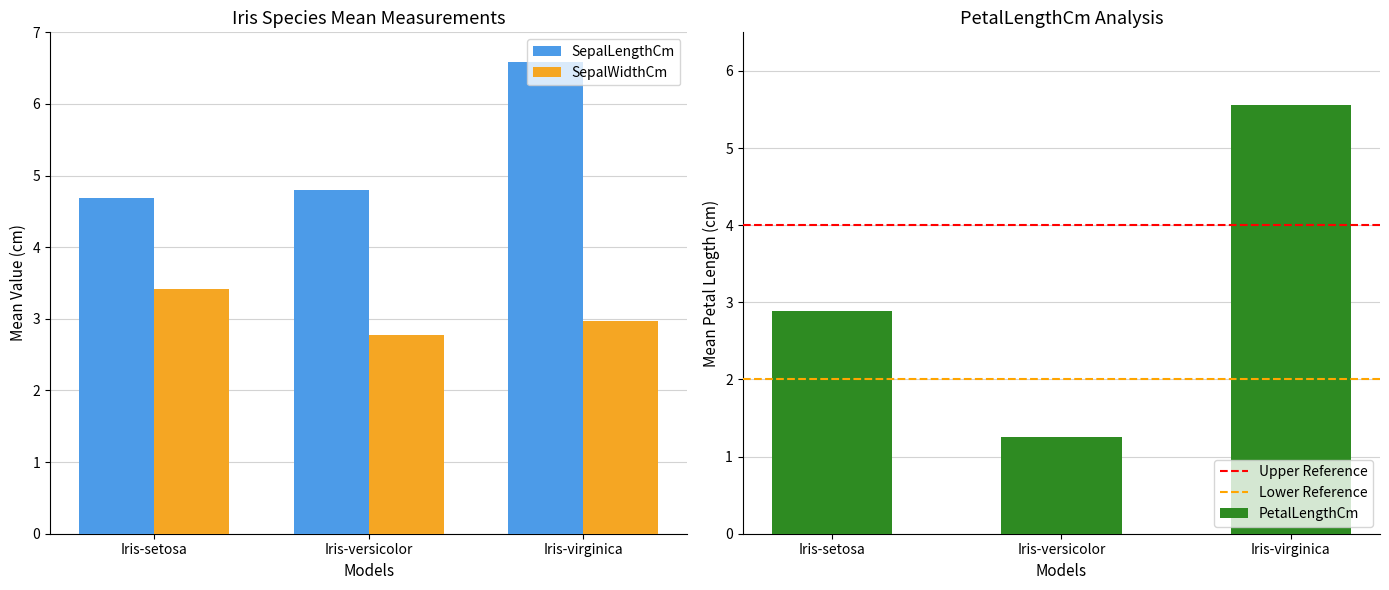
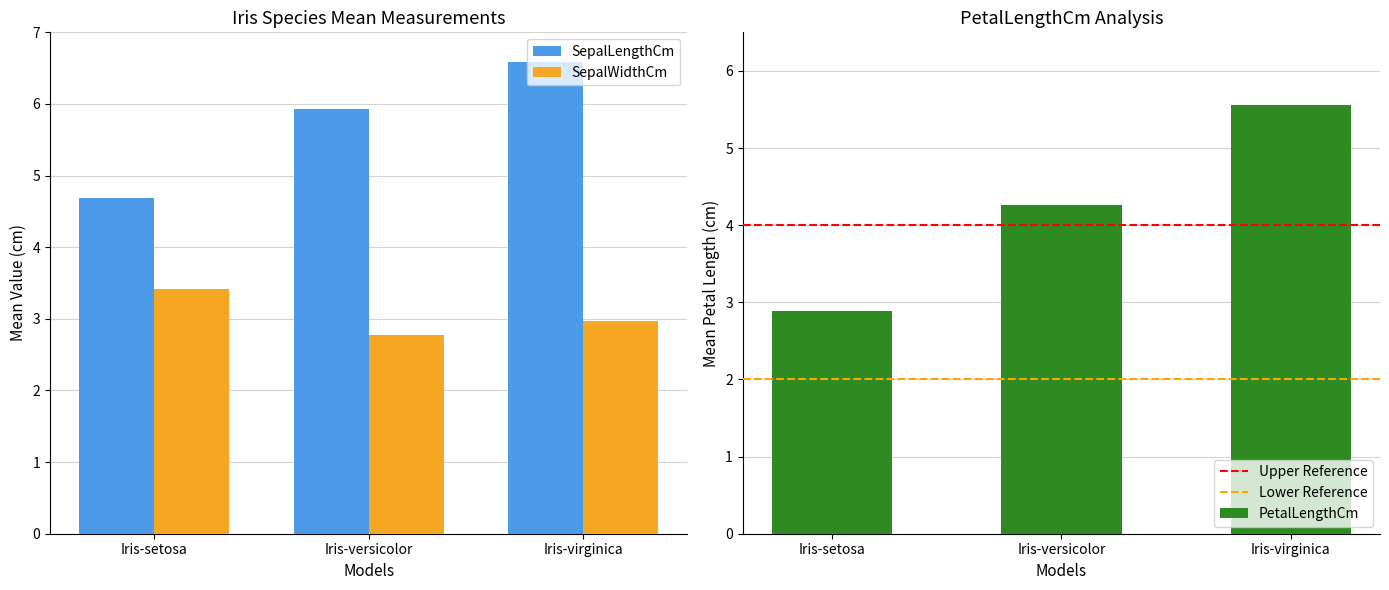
  {
    "Iris Species Mean Measurements": {
      "SepalLengthCm": {
        "Iris-setosa": 4.7,
-       "Iris-versicolor": 4.8
+       "Iris-versicolor": 5.9
      },
      "SepalWidthCm": {
        "Iris-setosa": 3.4,
        "Iris-versicolor": 2.8,
        "Iris-virginica": 3.0
      }
    },
    "PetalLengthCm Analysis": {
      "Iris-setosa": 2.9,
-     "Iris-versicolor": 1.3,
+     "Iris-versicolor": 4.3,
      "Iris-virginica": 5.6
    }
  }
